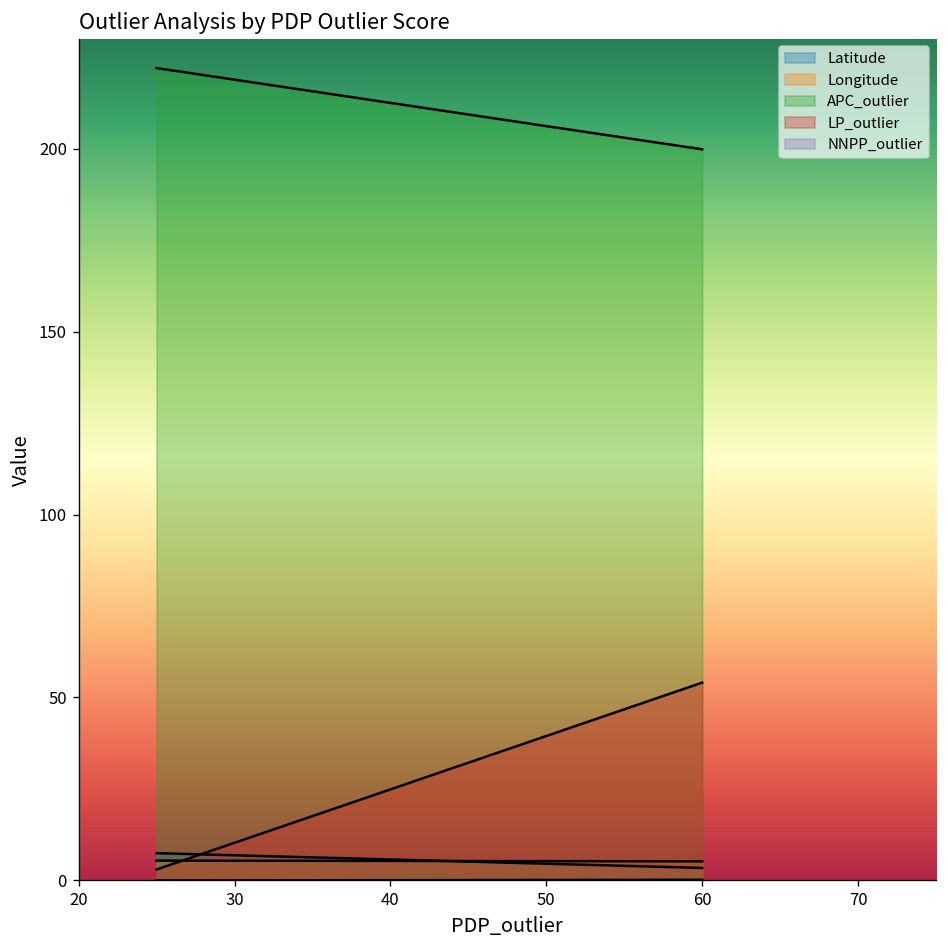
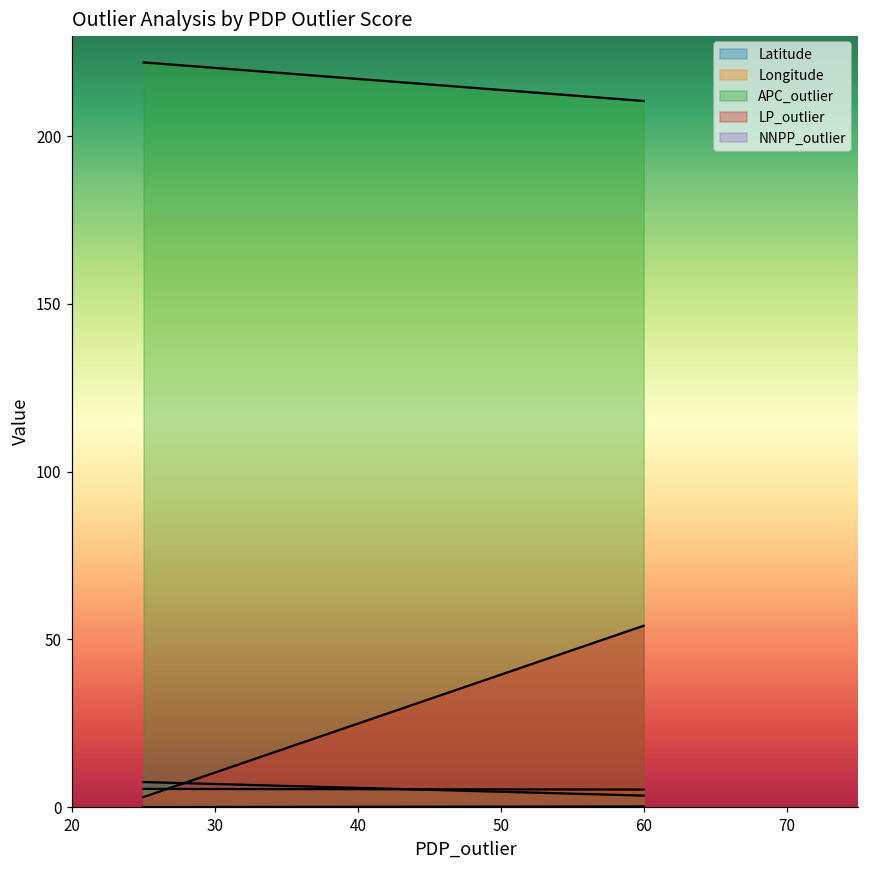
  {
    "Latitude": {
      "60": 3
    },
    "APC_outlier": {
-     "60": 200
+     "60": 211
    },
    "NNPP_outlier": {
      "60": 0
    }
  }
